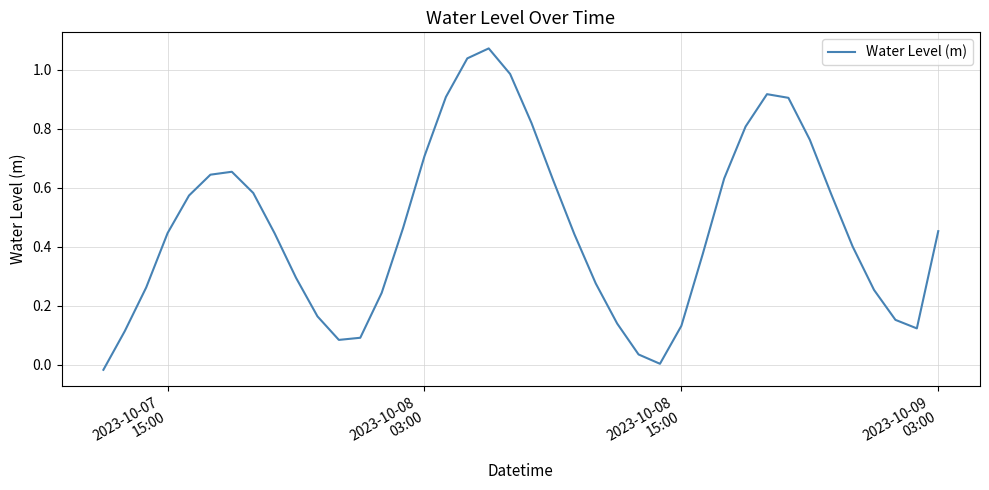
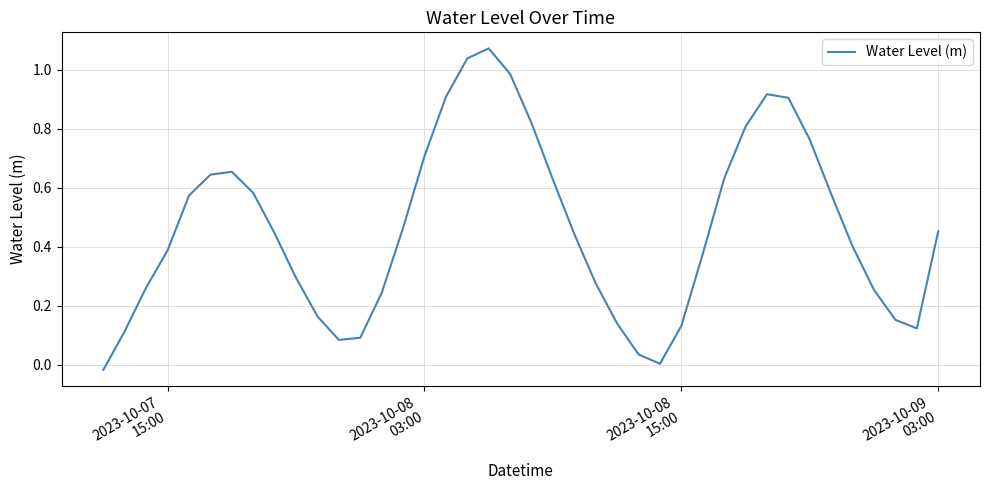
  {
-   "2023-10-07 15:00": 0.45,
+   "2023-10-07 15:00": 0.39,
    "2023-10-08 03:00": 0.71,
    "2023-10-08 15:00": 0.13,
    "2023-10-09 03:00": 0.45
  }
